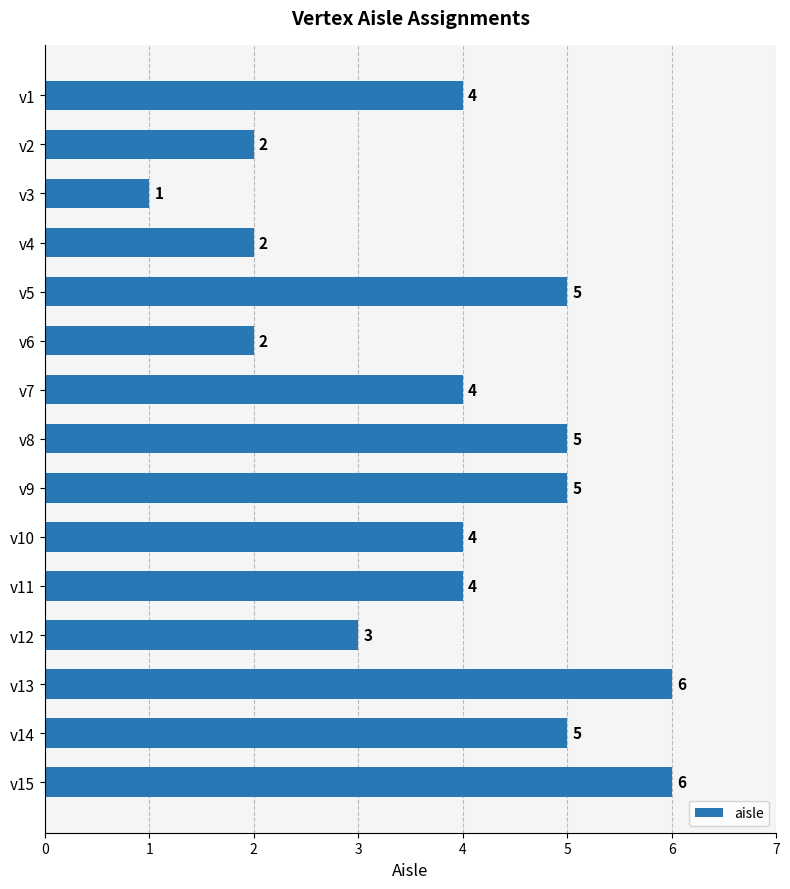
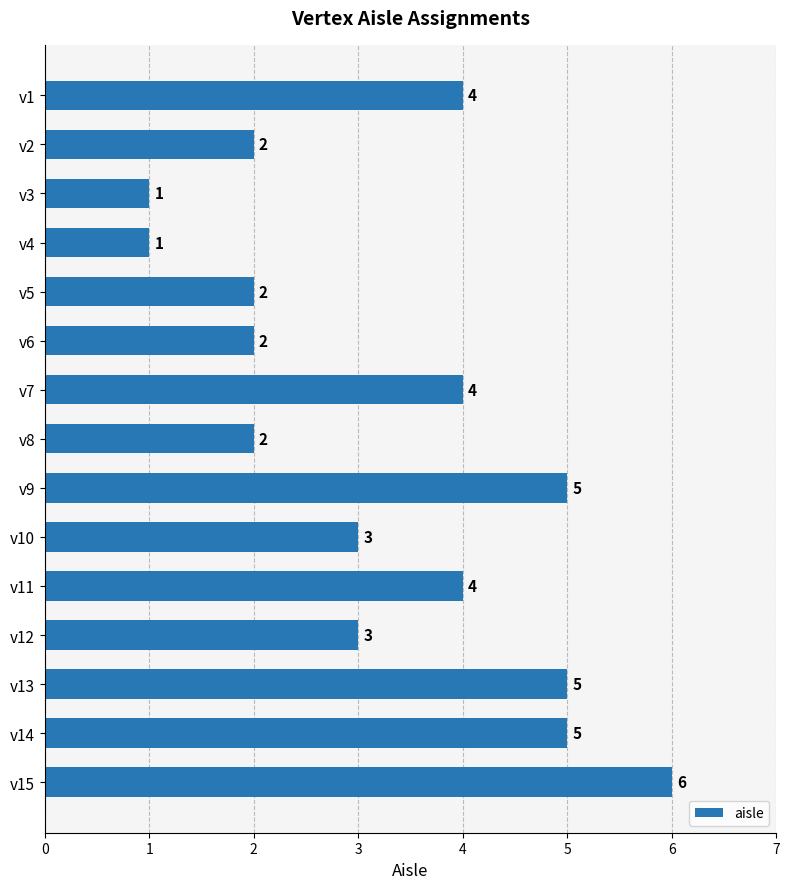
  {
    "v1": 4,
    "v2": 2,
    "v3": 1,
-   "v4": 2,
-   "v5": 5,
+   "v4": 1,
+   "v5": 2,
    "v6": 2,
    "v7": 4,
-   "v8": 5,
+   "v8": 2,
    "v9": 5,
-   "v10": 4,
+   "v10": 3,
    "v11": 4,
    "v12": 3,
-   "v13": 6,
+   "v13": 5,
    "v14": 5,
    "v15": 6
  }
